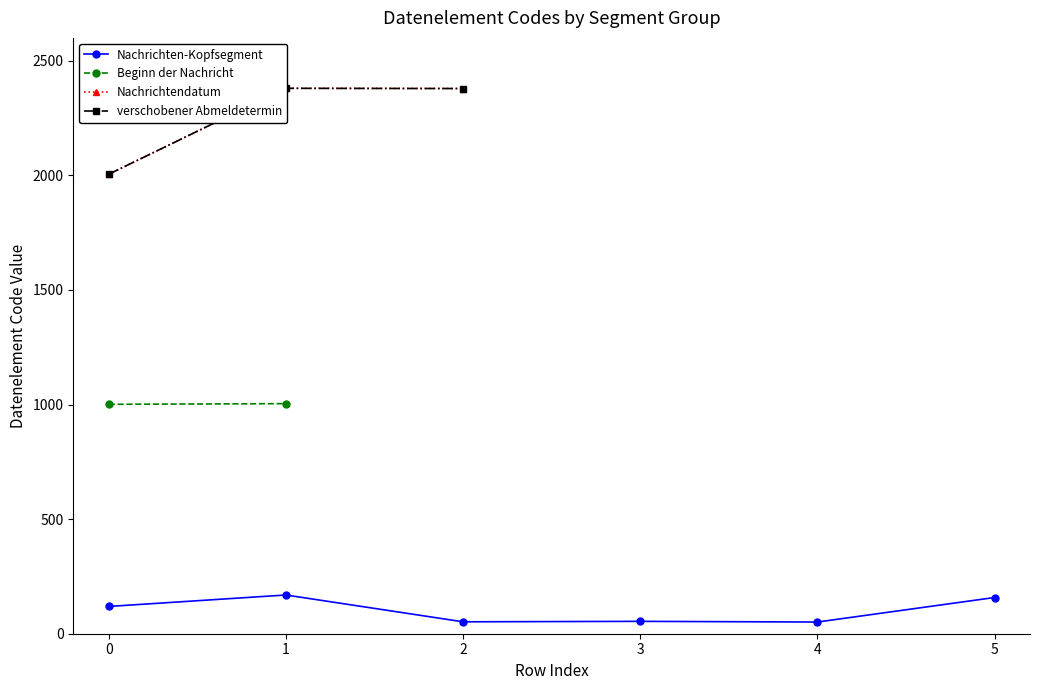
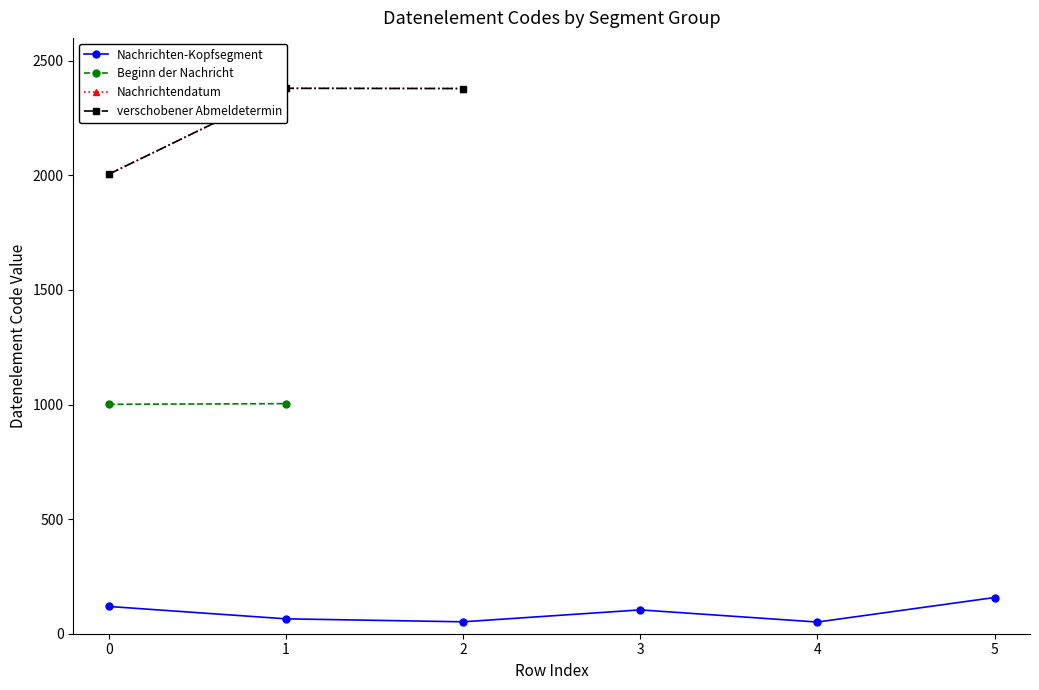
  {
    "Nachrichten-Kopfsegment": {
      "0": 120,
-     "1": 170,
+     "1": 70,
      "2": 50,
-     "3": 50,
+     "3": 100,
      "4": 50,
      "5": 160
    },
    "Beginn der Nachricht": {
      "0": 1000,
      "1": 1000
    },
    "verschobener Abmeldetermin": {
      "0": 2010,
      "2": 2380
    }
  }
